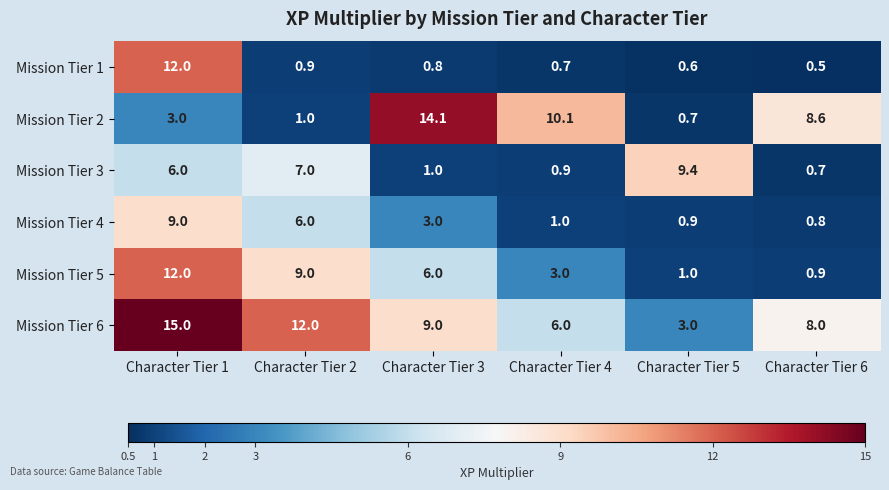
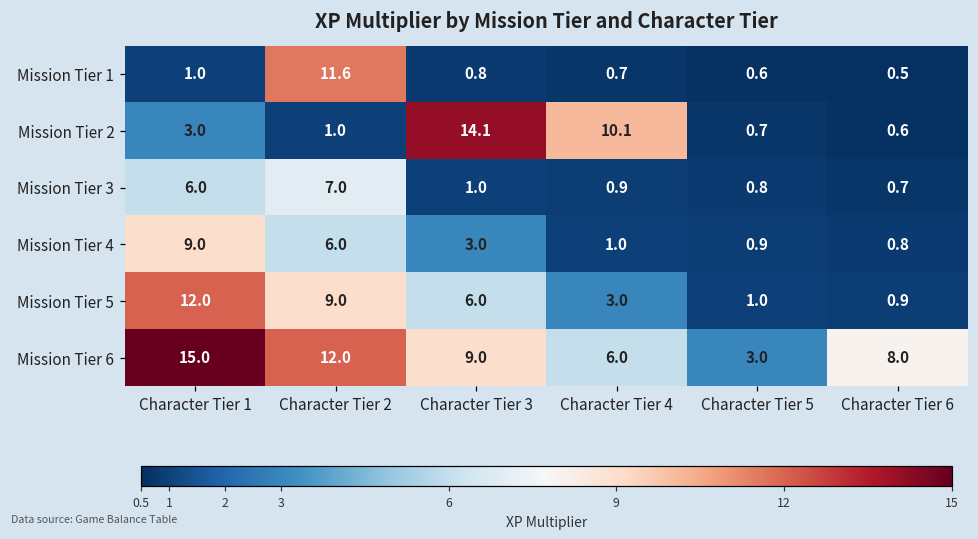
  {
    "Mission Tier 1": {
-     "Character Tier 1": 12.0,
-     "Character Tier 2": 0.9,
+     "Character Tier 1": 1.0,
+     "Character Tier 2": 11.6,
      "Character Tier 3": 0.8,
      "Character Tier 4": 0.7,
      "Character Tier 5": 0.6,
      "Character Tier 6": 0.5
    },
    "Mission Tier 2": {
      "Character Tier 1": 3.0,
      "Character Tier 2": 1.0,
      "Character Tier 3": 14.1,
      "Character Tier 4": 10.1,
      "Character Tier 5": 0.7,
-     "Character Tier 6": 8.6
+     "Character Tier 6": 0.6
    },
    "Mission Tier 3": {
      "Character Tier 1": 6.0,
      "Character Tier 2": 7.0,
      "Character Tier 3": 1.0,
      "Character Tier 4": 0.9,
-     "Character Tier 5": 9.4,
+     "Character Tier 5": 0.8,
      "Character Tier 6": 0.7
    },
    "Mission Tier 4": {
      "Character Tier 1": 9.0,
      "Character Tier 2": 6.0,
      "Character Tier 3": 3.0,
      "Character Tier 4": 1.0,
      "Character Tier 5": 0.9,
      "Character Tier 6": 0.8
    },
    "Mission Tier 5": {
      "Character Tier 1": 12.0,
      "Character Tier 2": 9.0,
      "Character Tier 3": 6.0,
      "Character Tier 4": 3.0,
      "Character Tier 5": 1.0,
      "Character Tier 6": 0.9
    },
    "Mission Tier 6": {
      "Character Tier 1": 15.0,
      "Character Tier 2": 12.0,
      "Character Tier 3": 9.0,
      "Character Tier 4": 6.0,
      "Character Tier 5": 3.0,
      "Character Tier 6": 8.0
    }
  }
